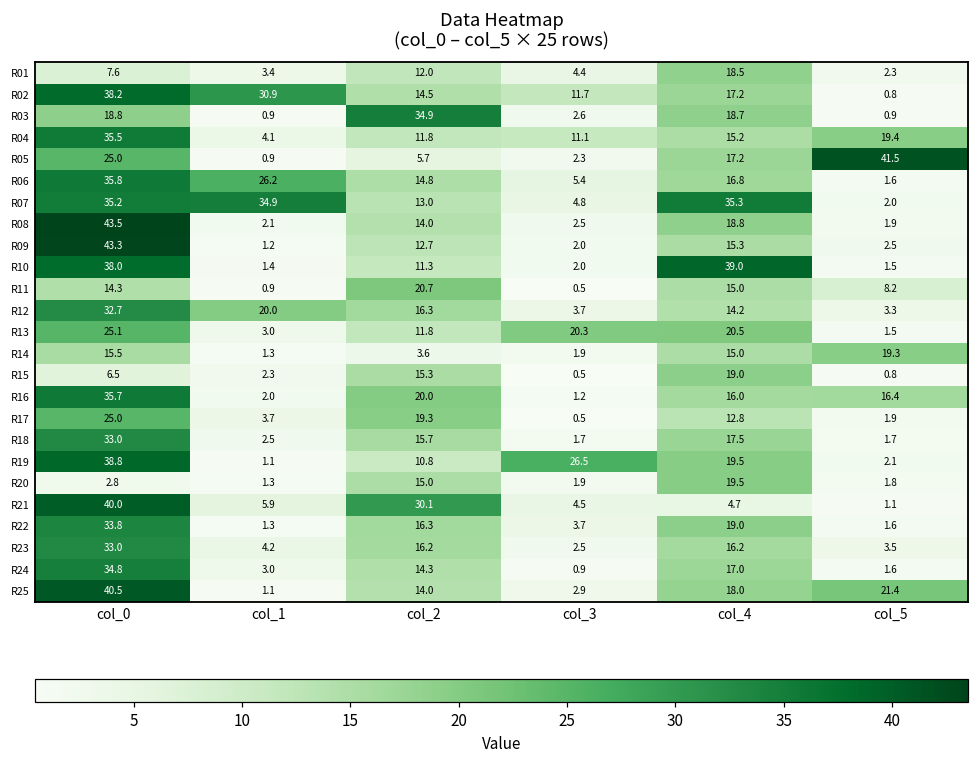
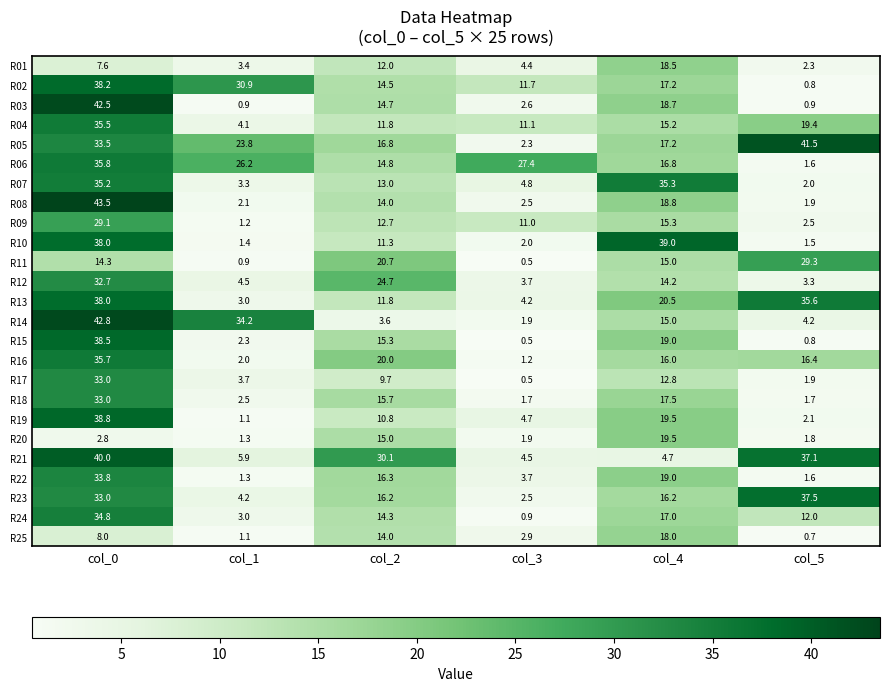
  {
    "R01": {
      "col_0": 7.6,
      "col_1": 3.4,
      "col_2": 12.0,
      "col_3": 4.4,
      "col_4": 18.5,
      "col_5": 2.3
    },
    "R02": {
      "col_0": 38.2,
      "col_1": 30.9,
      "col_2": 14.5,
      "col_3": 11.7,
      "col_4": 17.2,
      "col_5": 0.8
    },
    "R03": {
-     "col_0": 18.8,
+     "col_0": 42.5,
      "col_1": 0.9,
-     "col_2": 34.9,
+     "col_2": 14.7,
      "col_3": 2.6,
      "col_4": 18.7,
      "col_5": 0.9
    },
    "R04": {
      "col_0": 35.5,
      "col_1": 4.1,
      "col_2": 11.8,
      "col_3": 11.1,
      "col_4": 15.2,
      "col_5": 19.4
    },
    "R05": {
-     "col_0": 25.0,
-     "col_1": 0.9,
-     "col_2": 5.7,
+     "col_0": 33.5,
+     "col_1": 23.8,
+     "col_2": 16.8,
      "col_3": 2.3,
      "col_4": 17.2,
      "col_5": 41.5
    },
    "R06": {
      "col_0": 35.8,
      "col_1": 26.2,
      "col_2": 14.8,
-     "col_3": 5.4,
+     "col_3": 27.4,
      "col_4": 16.8,
      "col_5": 1.6
    },
    "R07": {
      "col_0": 35.2,
-     "col_1": 34.9,
+     "col_1": 3.3,
      "col_2": 13.0,
      "col_3": 4.8,
      "col_4": 35.3,
      "col_5": 2.0
    },
    "R08": {
      "col_0": 43.5,
      "col_1": 2.1,
      "col_2": 14.0,
      "col_3": 2.5,
      "col_4": 18.8,
      "col_5": 1.9
    },
    "R09": {
-     "col_0": 43.3,
+     "col_0": 29.1,
      "col_1": 1.2,
      "col_2": 12.7,
-     "col_3": 2.0,
+     "col_3": 11.0,
      "col_4": 15.3,
      "col_5": 2.5
    },
    "R10": {
      "col_0": 38.0,
      "col_1": 1.4,
      "col_2": 11.3,
      "col_3": 2.0,
      "col_4": 39.0,
      "col_5": 1.5
    },
    "R11": {
      "col_0": 14.3,
      "col_1": 0.9,
      "col_2": 20.7,
      "col_3": 0.5,
      "col_4": 15.0,
-     "col_5": 8.2
+     "col_5": 29.3
    },
    "R12": {
      "col_0": 32.7,
-     "col_1": 20.0,
-     "col_2": 16.3,
+     "col_1": 4.5,
+     "col_2": 24.7,
      "col_3": 3.7,
      "col_4": 14.2,
      "col_5": 3.3
    },
    "R13": {
-     "col_0": 25.1,
+     "col_0": 38.0,
      "col_1": 3.0,
      "col_2": 11.8,
-     "col_3": 20.3,
+     "col_3": 4.2,
      "col_4": 20.5,
-     "col_5": 1.5
+     "col_5": 35.6
    },
    "R14": {
-     "col_0": 15.5,
-     "col_1": 1.3,
+     "col_0": 42.8,
+     "col_1": 34.2,
      "col_2": 3.6,
      "col_3": 1.9,
      "col_4": 15.0,
-     "col_5": 19.3
+     "col_5": 4.2
    },
    "R15": {
-     "col_0": 6.5,
+     "col_0": 38.5,
      "col_1": 2.3,
      "col_2": 15.3,
      "col_3": 0.5,
      "col_4": 19.0,
      "col_5": 0.8
    },
    "R16": {
      "col_0": 35.7,
      "col_1": 2.0,
      "col_2": 20.0,
      "col_3": 1.2,
      "col_4": 16.0,
      "col_5": 16.4
    },
    "R17": {
-     "col_0": 25.0,
+     "col_0": 33.0,
      "col_1": 3.7,
-     "col_2": 19.3,
+     "col_2": 9.7,
      "col_3": 0.5,
      "col_4": 12.8,
      "col_5": 1.9
    },
    "R18": {
      "col_0": 33.0,
      "col_1": 2.5,
      "col_2": 15.7,
      "col_3": 1.7,
      "col_4": 17.5,
      "col_5": 1.7
    },
    "R19": {
      "col_0": 38.8,
      "col_1": 1.1,
      "col_2": 10.8,
-     "col_3": 26.5,
+     "col_3": 4.7,
      "col_4": 19.5,
      "col_5": 2.1
    },
    "R20": {
      "col_0": 2.8,
      "col_1": 1.3,
      "col_2": 15.0,
      "col_3": 1.9,
      "col_4": 19.5,
      "col_5": 1.8
    },
    "R21": {
      "col_0": 40.0,
      "col_1": 5.9,
      "col_2": 30.1,
      "col_3": 4.5,
      "col_4": 4.7,
-     "col_5": 1.1
+     "col_5": 37.1
    },
    "R22": {
      "col_0": 33.8,
      "col_1": 1.3,
      "col_2": 16.3,
      "col_3": 3.7,
      "col_4": 19.0,
      "col_5": 1.6
    },
    "R23": {
      "col_0": 33.0,
      "col_1": 4.2,
      "col_2": 16.2,
      "col_3": 2.5,
      "col_4": 16.2,
-     "col_5": 3.5
+     "col_5": 37.5
    },
    "R24": {
      "col_0": 34.8,
      "col_1": 3.0,
      "col_2": 14.3,
      "col_3": 0.9,
      "col_4": 17.0,
-     "col_5": 1.6
+     "col_5": 12.0
    },
    "R25": {
-     "col_0": 40.5,
+     "col_0": 8.0,
      "col_1": 1.1,
      "col_2": 14.0,
      "col_3": 2.9,
      "col_4": 18.0,
-     "col_5": 21.4
+     "col_5": 0.7
    }
  }
